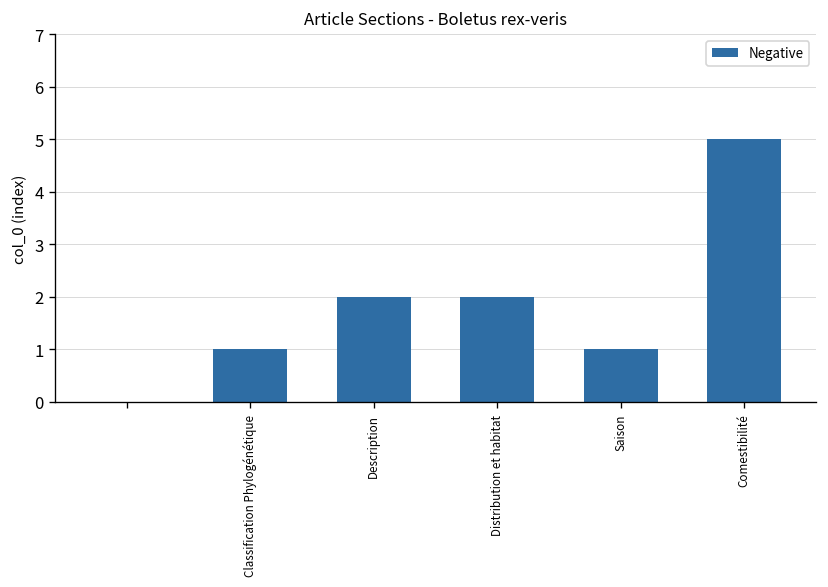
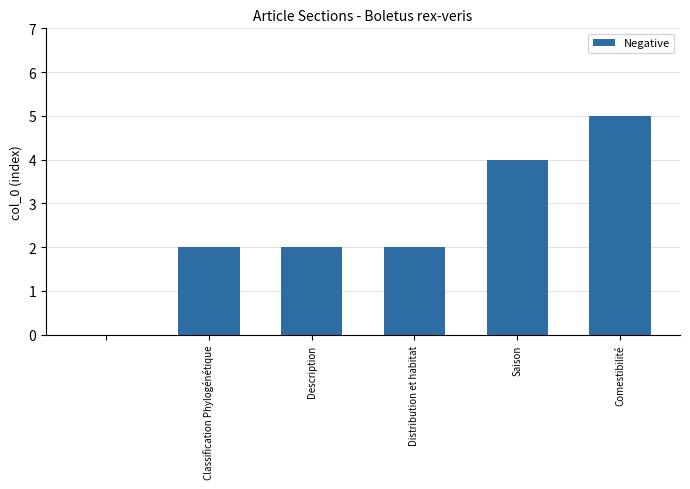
  {
-   "Classification Phylogénétique": 1,
+   "Classification Phylogénétique": 2,
    "Description": 2,
    "Distribution et habitat": 2,
-   "Saison": 1,
+   "Saison": 4,
    "Comestibilité": 5
  }
